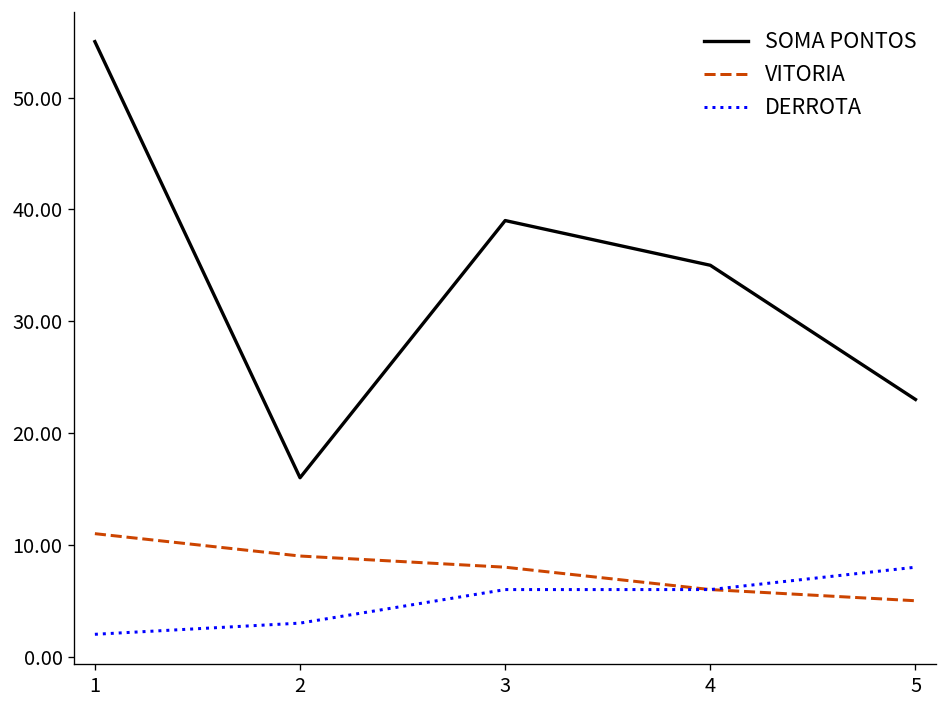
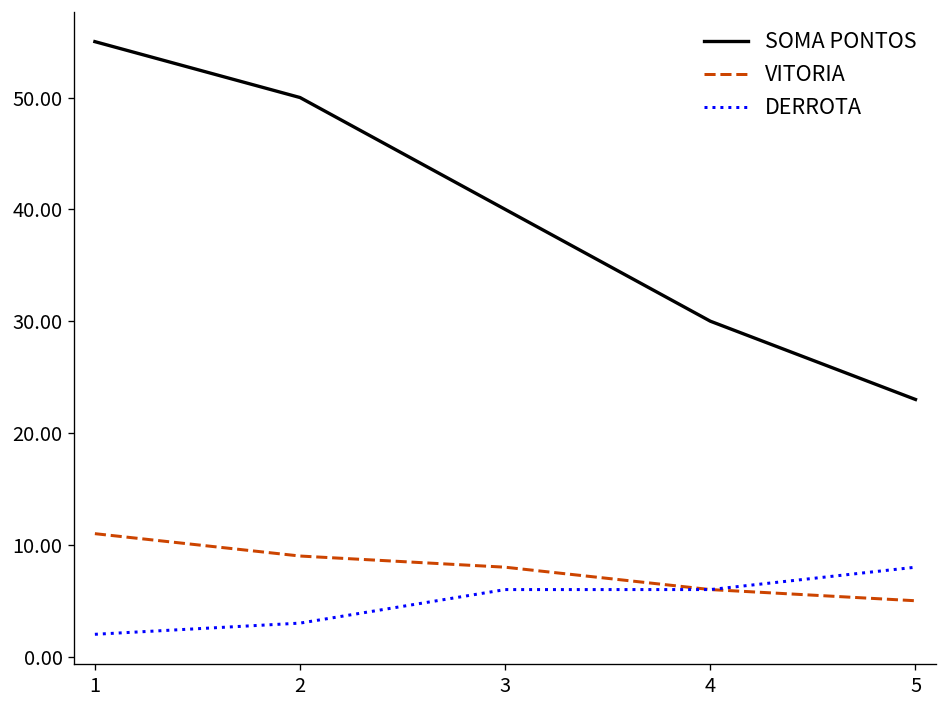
  {
    "SOMA PONTOS": {
      "1": 55,
-     "2": 16,
-     "3": 39,
-     "4": 35,
+     "2": 50,
+     "3": 40,
+     "4": 30,
      "5": 23
    },
    "VITORIA": {
      "1": 11,
      "2": 9,
      "3": 8,
      "5": 5
    },
    "DERROTA": {
      "1": 2,
      "2": 3,
      "3": 6,
      "5": 8
    }
  }
